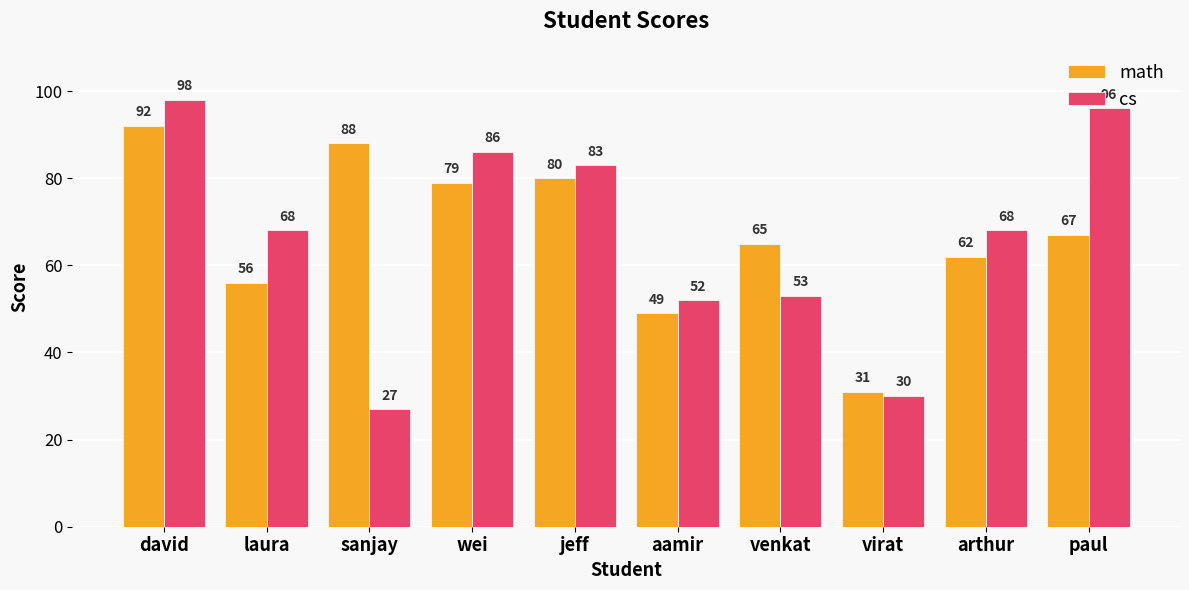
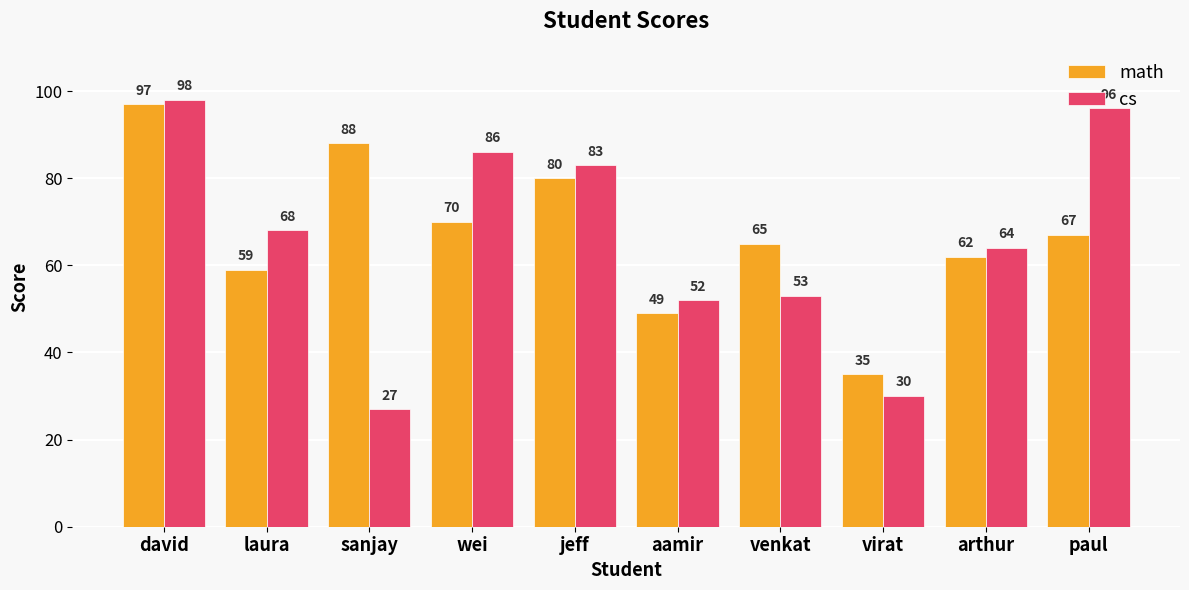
  {
    "math": {
-     "david": 92,
-     "laura": 56,
+     "david": 97,
+     "laura": 59,
      "sanjay": 88,
-     "wei": 79,
+     "wei": 70,
      "jeff": 80,
      "aamir": 49,
      "venkat": 65,
-     "virat": 31,
+     "virat": 35,
      "arthur": 62,
      "paul": 67
    },
    "cs": {
      "david": 98,
      "laura": 68,
      "sanjay": 27,
      "wei": 86,
      "jeff": 83,
      "aamir": 52,
      "venkat": 53,
      "virat": 30,
-     "arthur": 68,
+     "arthur": 64,
      "paul": 96
    }
  }
